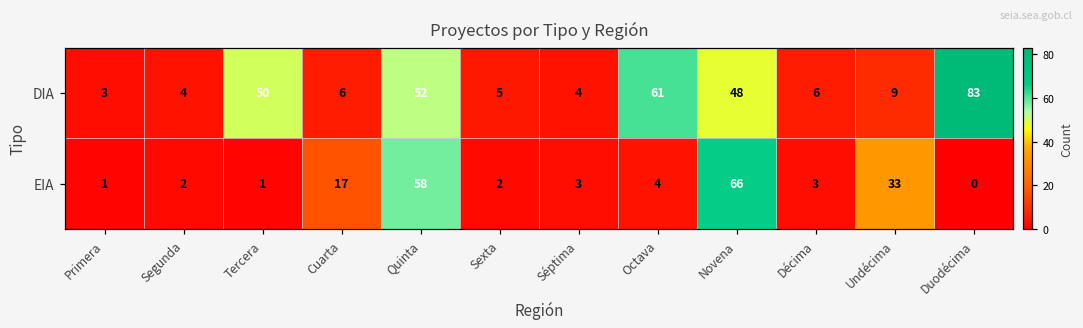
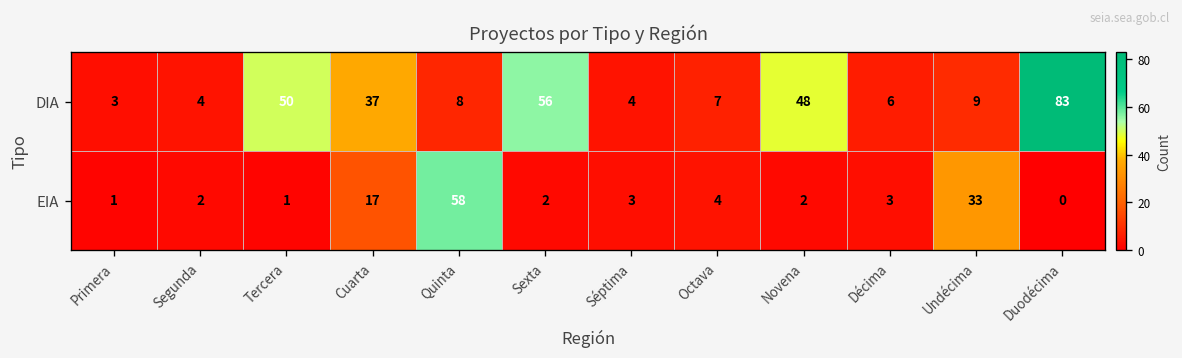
  {
    "DIA": {
      "Primera": 3,
      "Segunda": 4,
      "Tercera": 50,
-     "Cuarta": 6,
-     "Quinta": 52,
-     "Sexta": 5,
+     "Cuarta": 37,
+     "Quinta": 8,
+     "Sexta": 56,
      "Séptima": 4,
-     "Octava": 61,
+     "Octava": 7,
      "Novena": 48,
      "Décima": 6,
      "Undécima": 9,
      "Duodécima": 83
    },
    "EIA": {
      "Primera": 1,
      "Segunda": 2,
      "Tercera": 1,
      "Cuarta": 17,
      "Quinta": 58,
      "Sexta": 2,
      "Séptima": 3,
      "Octava": 4,
-     "Novena": 66,
+     "Novena": 2,
      "Décima": 3,
      "Undécima": 33,
      "Duodécima": 0
    }
  }
